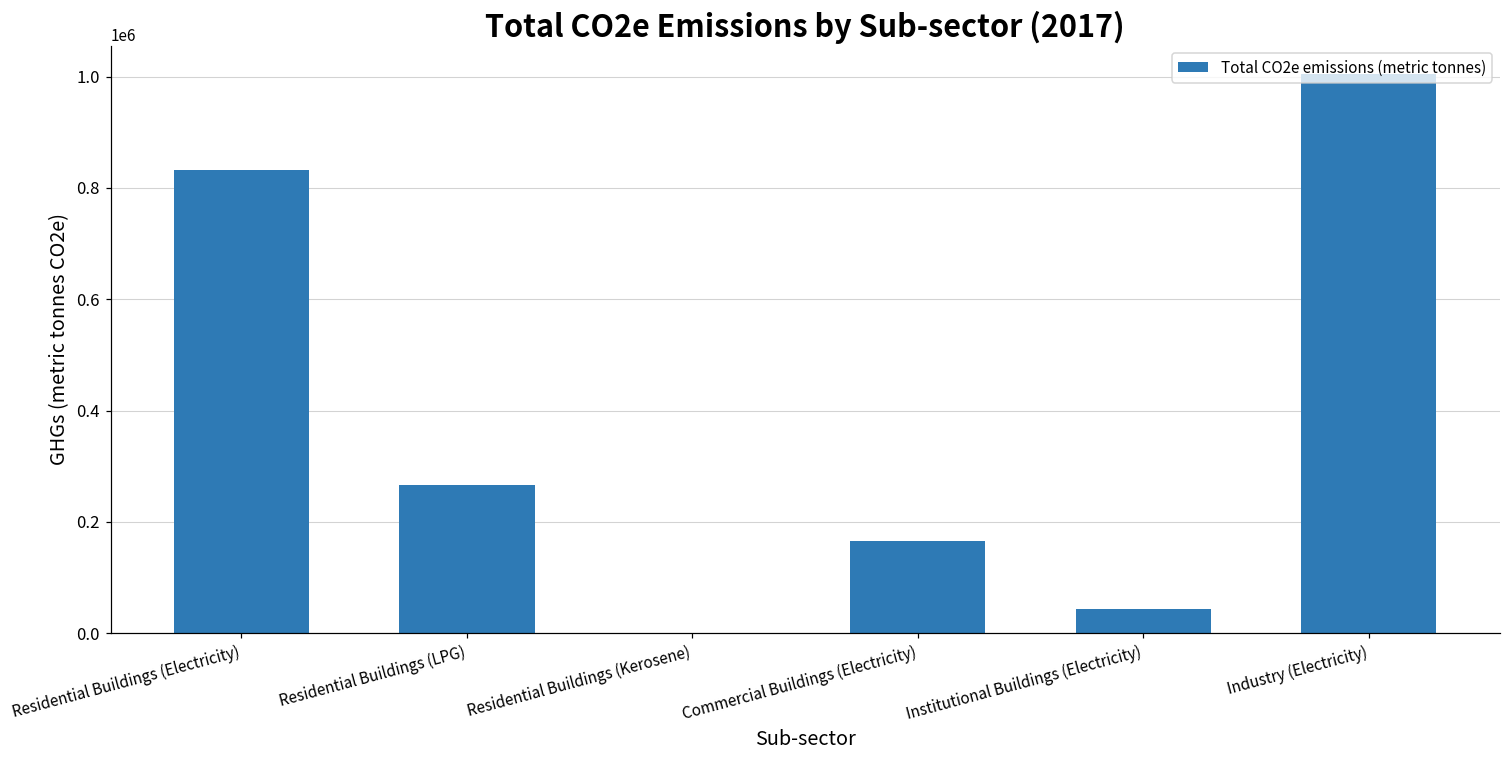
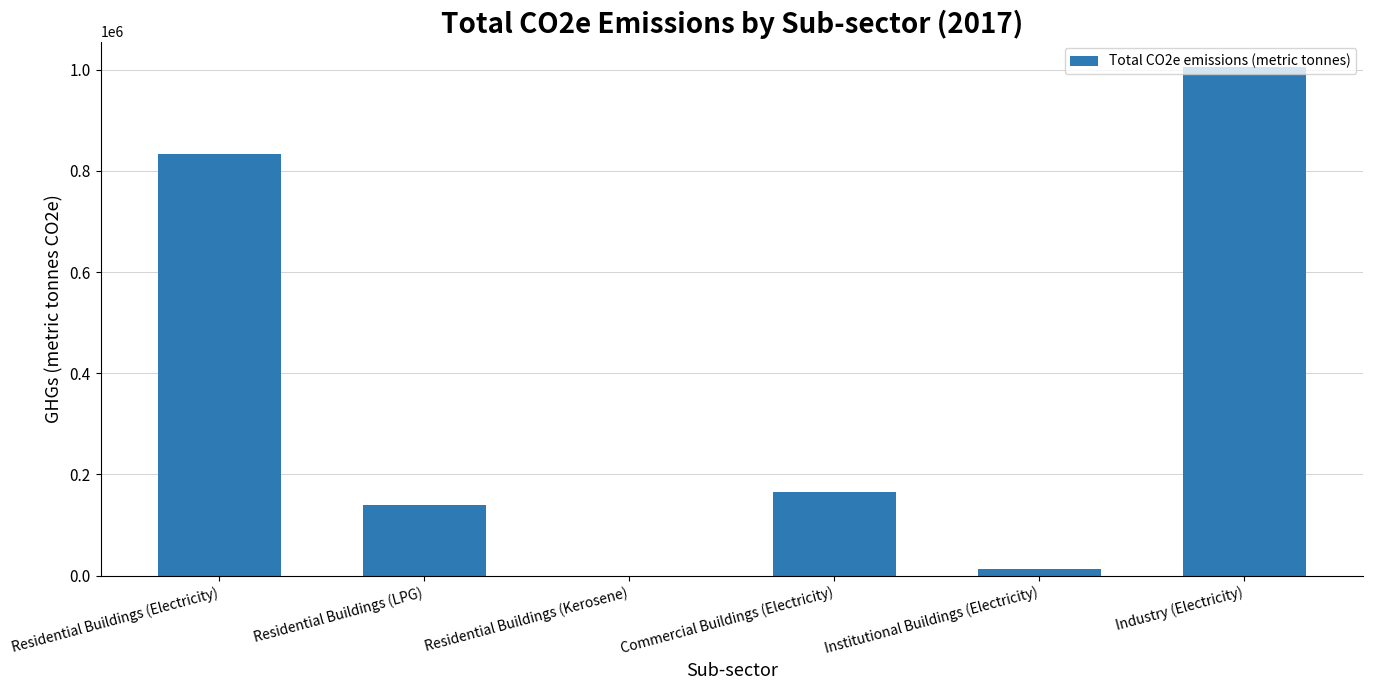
  {
    "Residential Buildings (Electricity)": 830000,
-   "Residential Buildings (LPG)": 270000,
+   "Residential Buildings (LPG)": 140000,
    "Commercial Buildings (Electricity)": 170000,
-   "Institutional Buildings (Electricity)": 40000
+   "Institutional Buildings (Electricity)": 10000
  }
